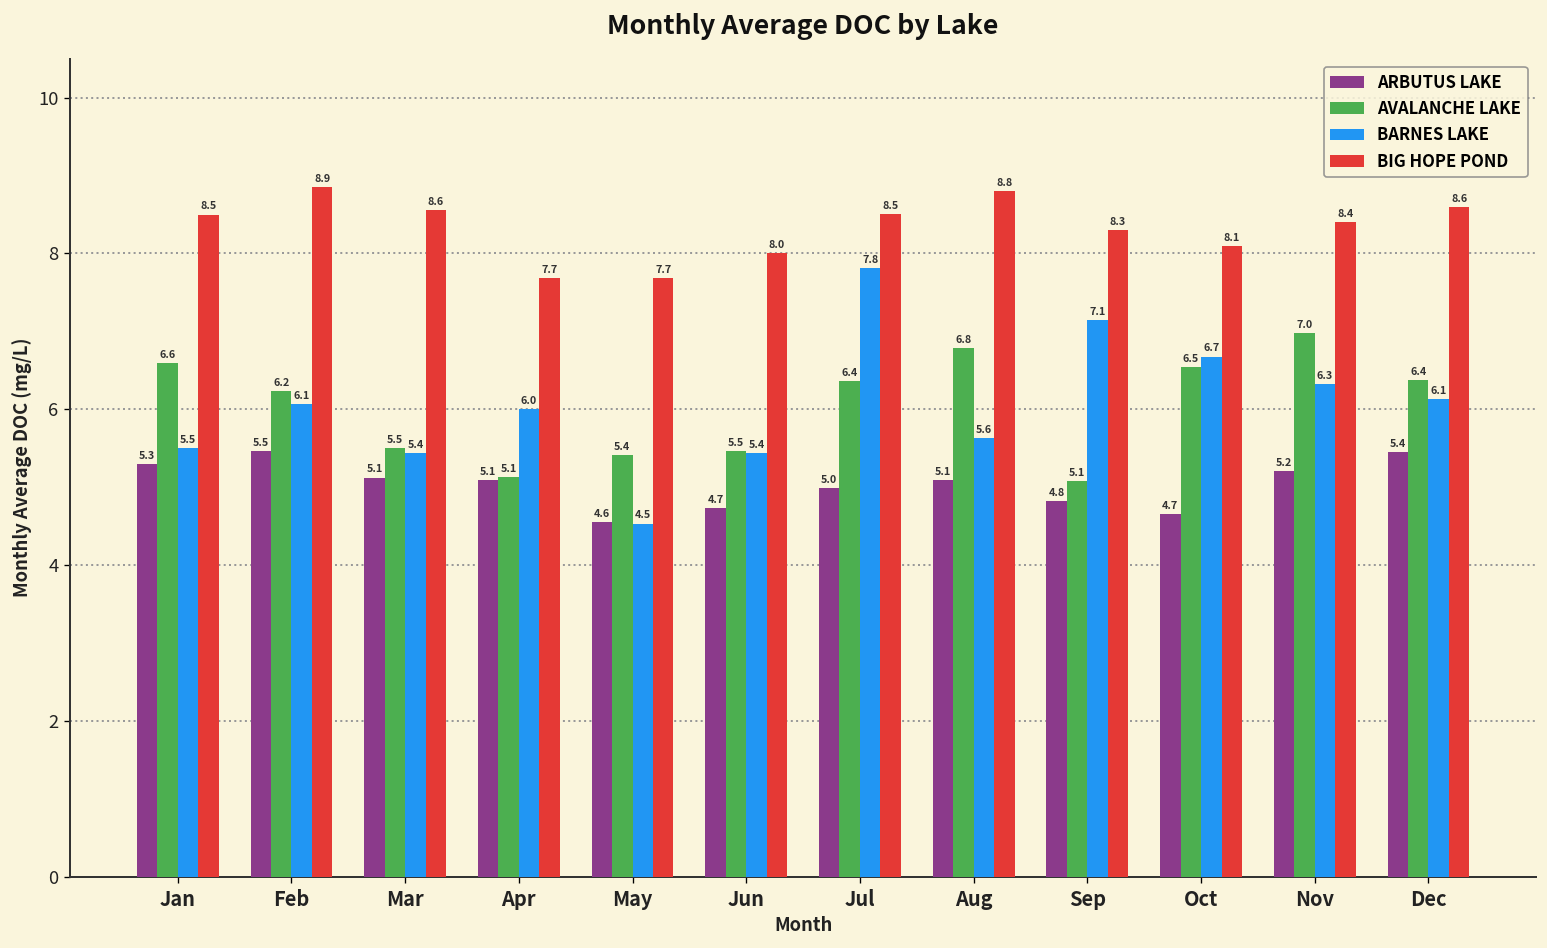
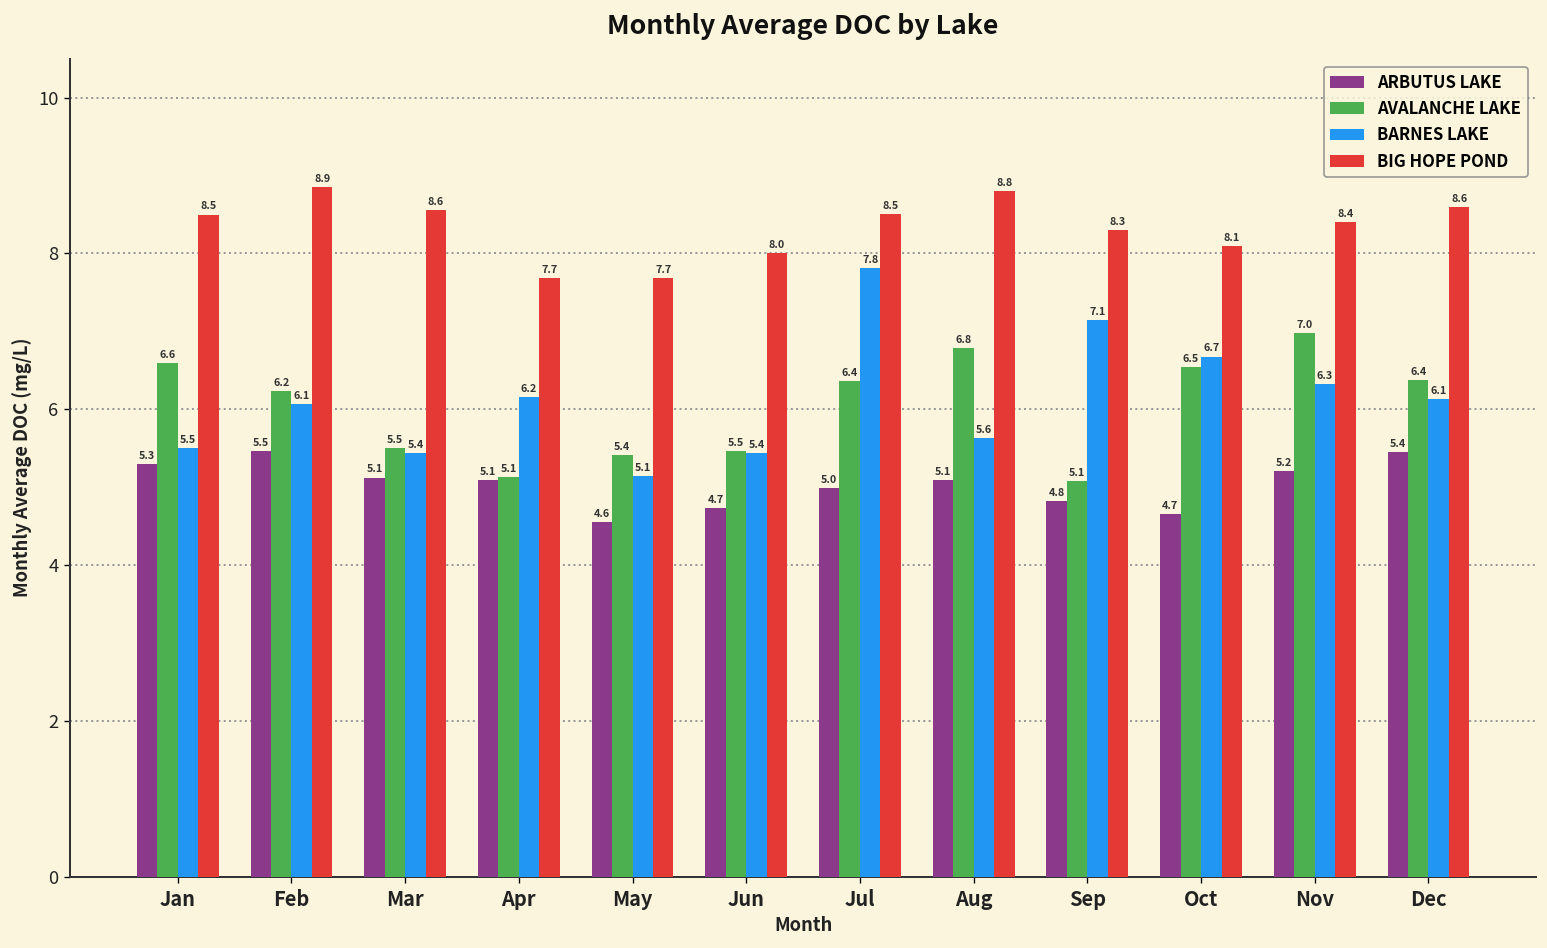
  {
    "ARBUTUS LAKE": {
      "Jan": 5.3,
      "Feb": 5.5,
      "Mar": 5.1,
      "Apr": 5.1,
      "May": 4.6,
      "Jun": 4.7,
      "Jul": 5.0,
      "Aug": 5.1,
      "Sep": 4.8,
      "Oct": 4.7,
      "Nov": 5.2,
      "Dec": 5.4
    },
    "AVALANCHE LAKE": {
      "Jan": 6.6,
      "Feb": 6.2,
      "Mar": 5.5,
      "Apr": 5.1,
      "May": 5.4,
      "Jun": 5.5,
      "Jul": 6.4,
      "Aug": 6.8,
      "Sep": 5.1,
      "Oct": 6.5,
      "Nov": 7.0,
      "Dec": 6.4
    },
    "BARNES LAKE": {
      "Jan": 5.5,
      "Feb": 6.1,
      "Mar": 5.4,
-     "Apr": 6.0,
-     "May": 4.5,
+     "Apr": 6.2,
+     "May": 5.1,
      "Jun": 5.4,
      "Jul": 7.8,
      "Aug": 5.6,
      "Sep": 7.1,
      "Oct": 6.7,
      "Nov": 6.3,
      "Dec": 6.1
    },
    "BIG HOPE POND": {
      "Jan": 8.5,
      "Feb": 8.9,
      "Mar": 8.6,
      "Apr": 7.7,
      "May": 7.7,
      "Jun": 8.0,
      "Jul": 8.5,
      "Aug": 8.8,
      "Sep": 8.3,
      "Oct": 8.1,
      "Nov": 8.4,
      "Dec": 8.6
    }
  }
